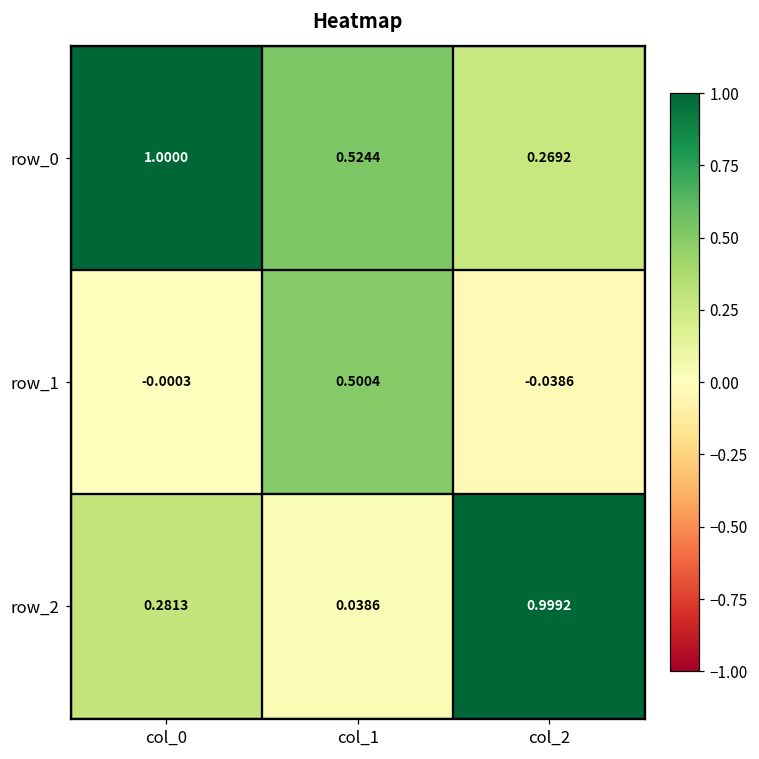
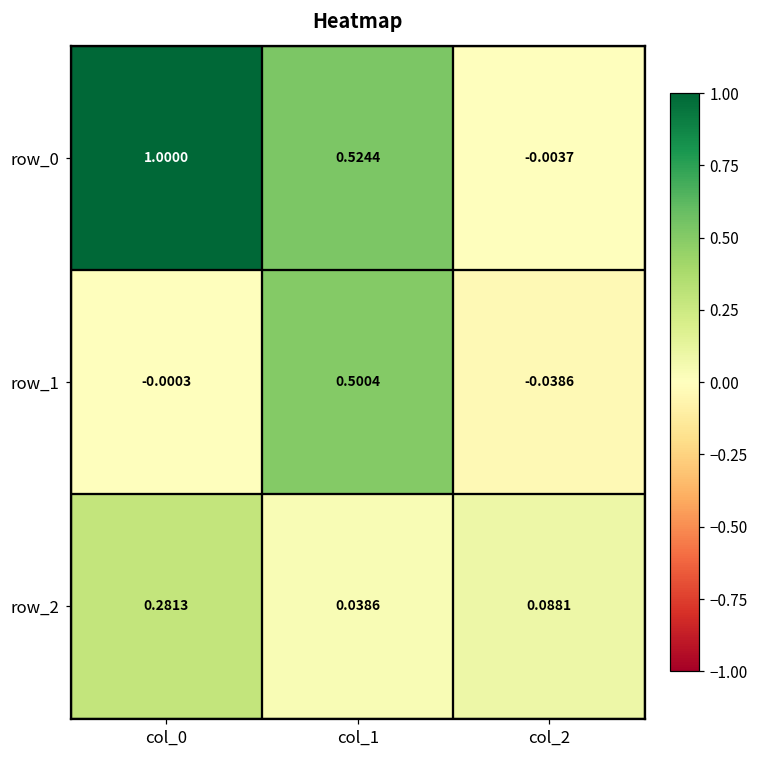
  {
    "row_0": {
      "col_0": 1.0000,
      "col_1": 0.5244,
-     "col_2": 0.2692
+     "col_2": -0.0037
    },
    "row_1": {
      "col_0": -0.0003,
      "col_1": 0.5004,
      "col_2": -0.0386
    },
    "row_2": {
      "col_0": 0.2813,
      "col_1": 0.0386,
-     "col_2": 0.9992
+     "col_2": 0.0881
    }
  }
